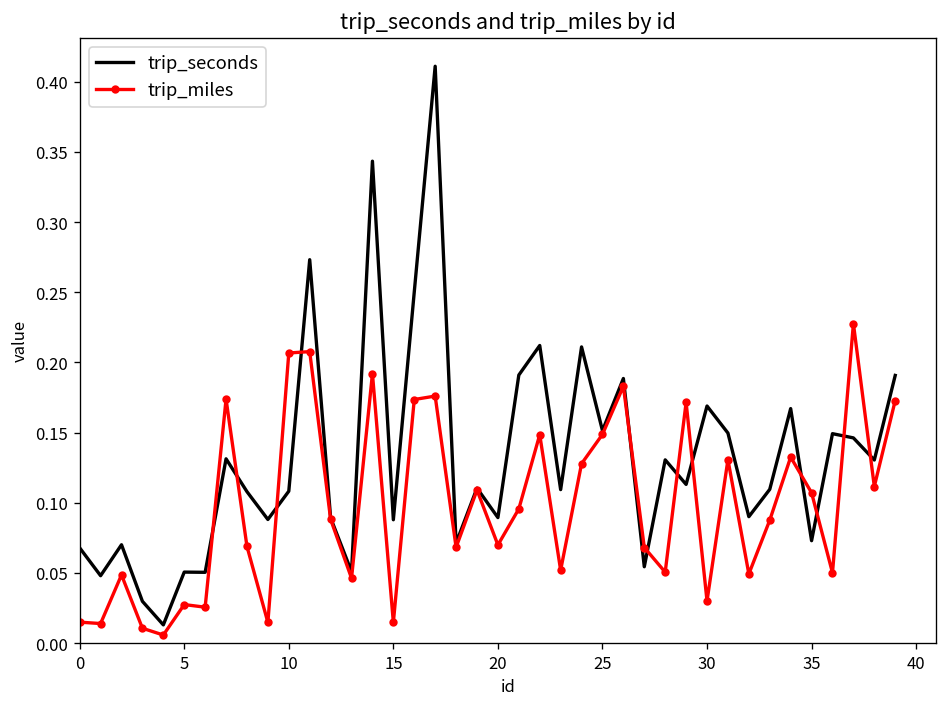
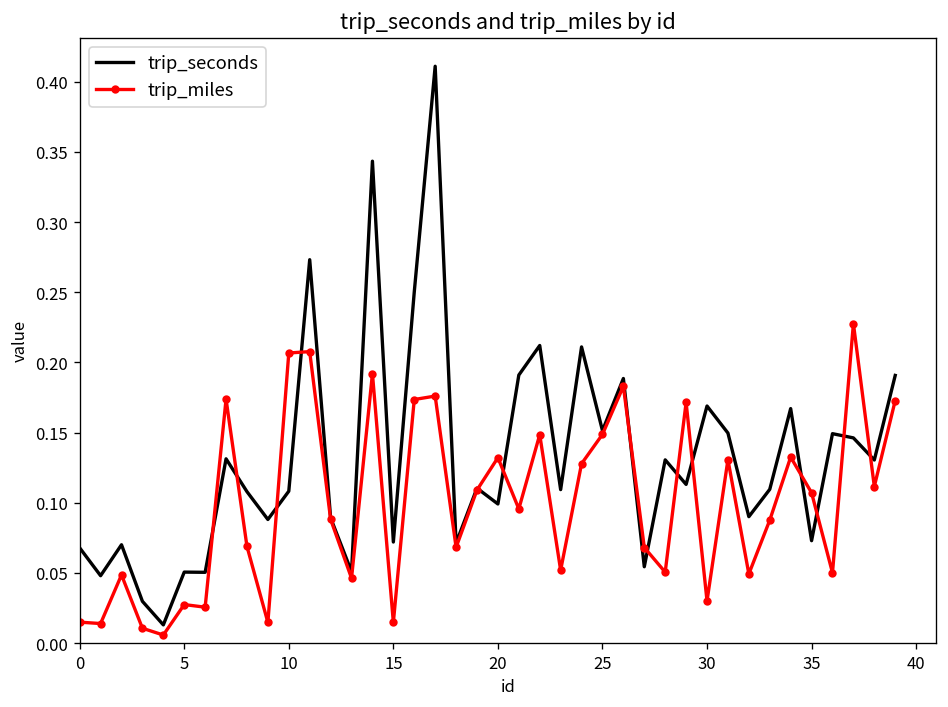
  {
    "trip_seconds": {
      "0": 0.068,
      "5": 0.051,
      "10": 0.108,
-     "15": 0.088,
-     "20": 0.089,
+     "15": 0.072,
+     "20": 0.099,
      "25": 0.151,
      "30": 0.169,
      "35": 0.073
    },
    "trip_miles": {
      "0": 0.015,
      "5": 0.027,
      "10": 0.207,
      "15": 0.015,
-     "20": 0.070,
+     "20": 0.132,
      "25": 0.149,
      "30": 0.030,
      "35": 0.107
    }
  }
